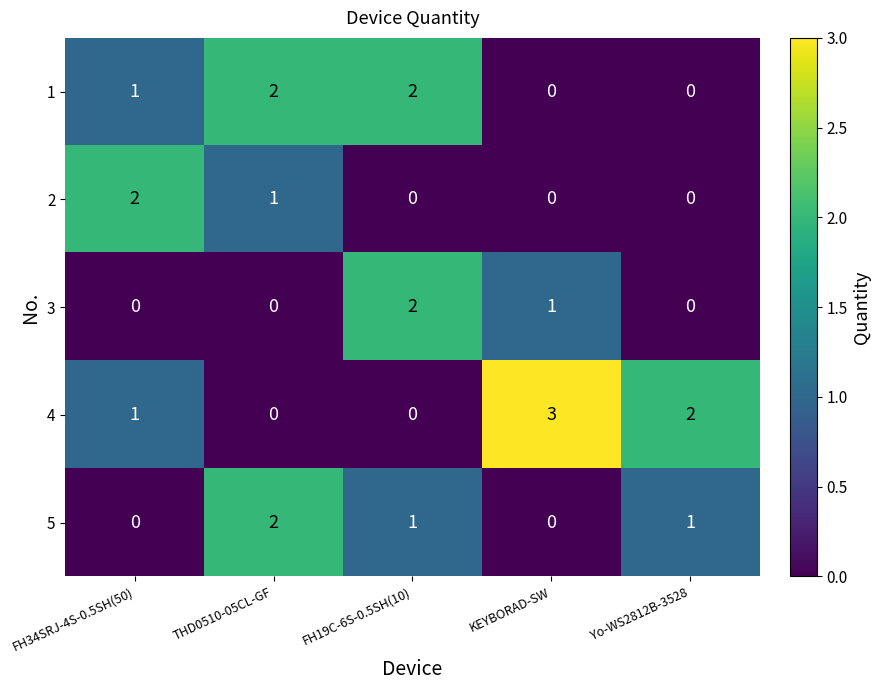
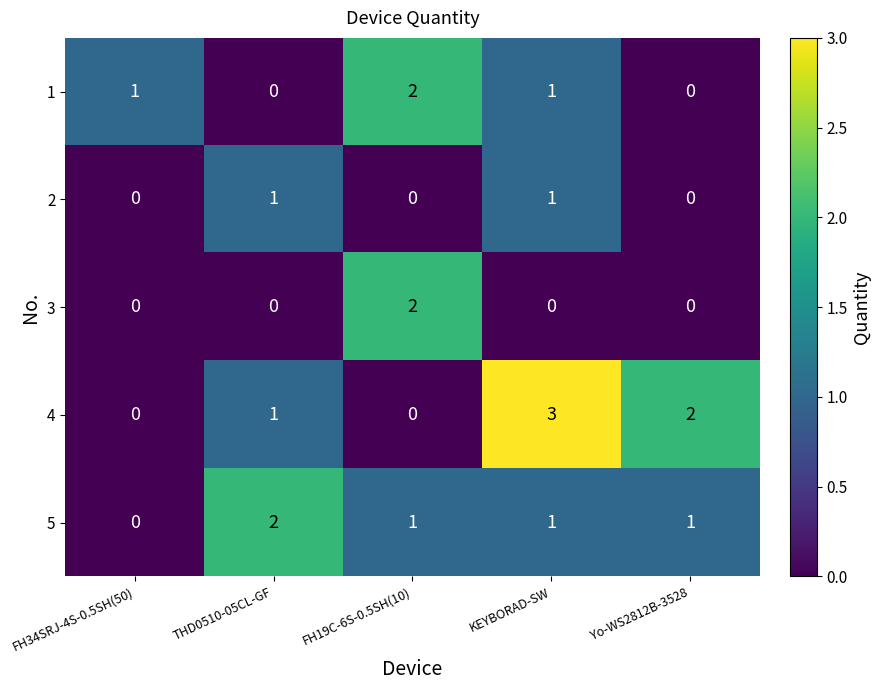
  {
    "1": {
      "FH34SRJ-4S-0.5SH(50)": 1,
-     "THD0510-05CL-GF": 2,
+     "THD0510-05CL-GF": 0,
      "FH19C-6S-0.5SH(10)": 2,
-     "KEYBORAD-SW": 0,
+     "KEYBORAD-SW": 1,
      "Yo-WS2812B-3528": 0
    },
    "2": {
-     "FH34SRJ-4S-0.5SH(50)": 2,
+     "FH34SRJ-4S-0.5SH(50)": 0,
      "THD0510-05CL-GF": 1,
      "FH19C-6S-0.5SH(10)": 0,
-     "KEYBORAD-SW": 0,
+     "KEYBORAD-SW": 1,
      "Yo-WS2812B-3528": 0
    },
    "3": {
      "FH34SRJ-4S-0.5SH(50)": 0,
      "THD0510-05CL-GF": 0,
      "FH19C-6S-0.5SH(10)": 2,
-     "KEYBORAD-SW": 1,
+     "KEYBORAD-SW": 0,
      "Yo-WS2812B-3528": 0
    },
    "4": {
-     "FH34SRJ-4S-0.5SH(50)": 1,
-     "THD0510-05CL-GF": 0,
+     "FH34SRJ-4S-0.5SH(50)": 0,
+     "THD0510-05CL-GF": 1,
      "FH19C-6S-0.5SH(10)": 0,
      "KEYBORAD-SW": 3,
      "Yo-WS2812B-3528": 2
    },
    "5": {
      "FH34SRJ-4S-0.5SH(50)": 0,
      "THD0510-05CL-GF": 2,
      "FH19C-6S-0.5SH(10)": 1,
-     "KEYBORAD-SW": 0,
+     "KEYBORAD-SW": 1,
      "Yo-WS2812B-3528": 1
    }
  }
